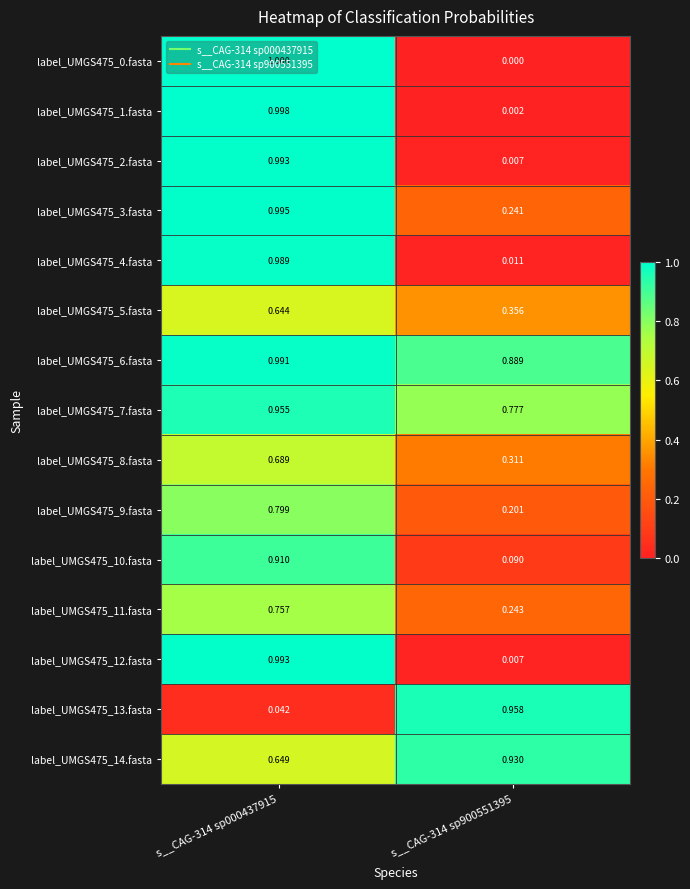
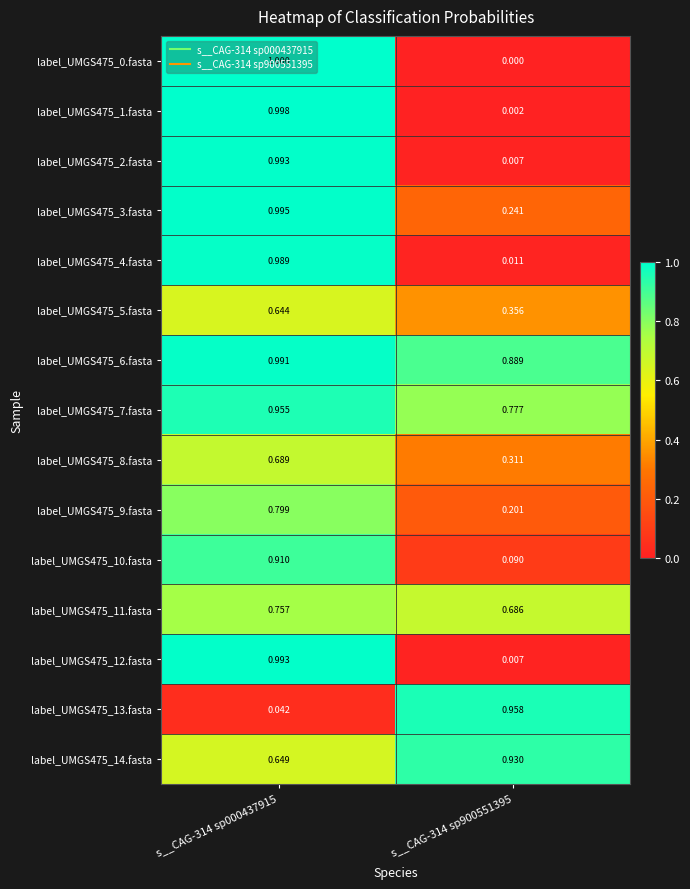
  {
    "label_UMGS475_0.fasta": {
      "s__CAG-314 sp900551395": 0.000
    },
    "label_UMGS475_1.fasta": {
      "s__CAG-314 sp000437915": 0.998,
      "s__CAG-314 sp900551395": 0.002
    },
    "label_UMGS475_2.fasta": {
      "s__CAG-314 sp000437915": 0.993,
      "s__CAG-314 sp900551395": 0.007
    },
    "label_UMGS475_3.fasta": {
      "s__CAG-314 sp000437915": 0.995,
      "s__CAG-314 sp900551395": 0.241
    },
    "label_UMGS475_4.fasta": {
      "s__CAG-314 sp000437915": 0.989,
      "s__CAG-314 sp900551395": 0.011
    },
    "label_UMGS475_5.fasta": {
      "s__CAG-314 sp000437915": 0.644,
      "s__CAG-314 sp900551395": 0.356
    },
    "label_UMGS475_6.fasta": {
      "s__CAG-314 sp000437915": 0.991,
      "s__CAG-314 sp900551395": 0.889
    },
    "label_UMGS475_7.fasta": {
      "s__CAG-314 sp000437915": 0.955,
      "s__CAG-314 sp900551395": 0.777
    },
    "label_UMGS475_8.fasta": {
      "s__CAG-314 sp000437915": 0.689,
      "s__CAG-314 sp900551395": 0.311
    },
    "label_UMGS475_9.fasta": {
      "s__CAG-314 sp000437915": 0.799,
      "s__CAG-314 sp900551395": 0.201
    },
    "label_UMGS475_10.fasta": {
      "s__CAG-314 sp000437915": 0.910,
      "s__CAG-314 sp900551395": 0.090
    },
    "label_UMGS475_11.fasta": {
      "s__CAG-314 sp000437915": 0.757,
-     "s__CAG-314 sp900551395": 0.243
+     "s__CAG-314 sp900551395": 0.686
    },
    "label_UMGS475_12.fasta": {
      "s__CAG-314 sp000437915": 0.993,
      "s__CAG-314 sp900551395": 0.007
    },
    "label_UMGS475_13.fasta": {
      "s__CAG-314 sp000437915": 0.042,
      "s__CAG-314 sp900551395": 0.958
    },
    "label_UMGS475_14.fasta": {
      "s__CAG-314 sp000437915": 0.649,
      "s__CAG-314 sp900551395": 0.930
    }
  }
